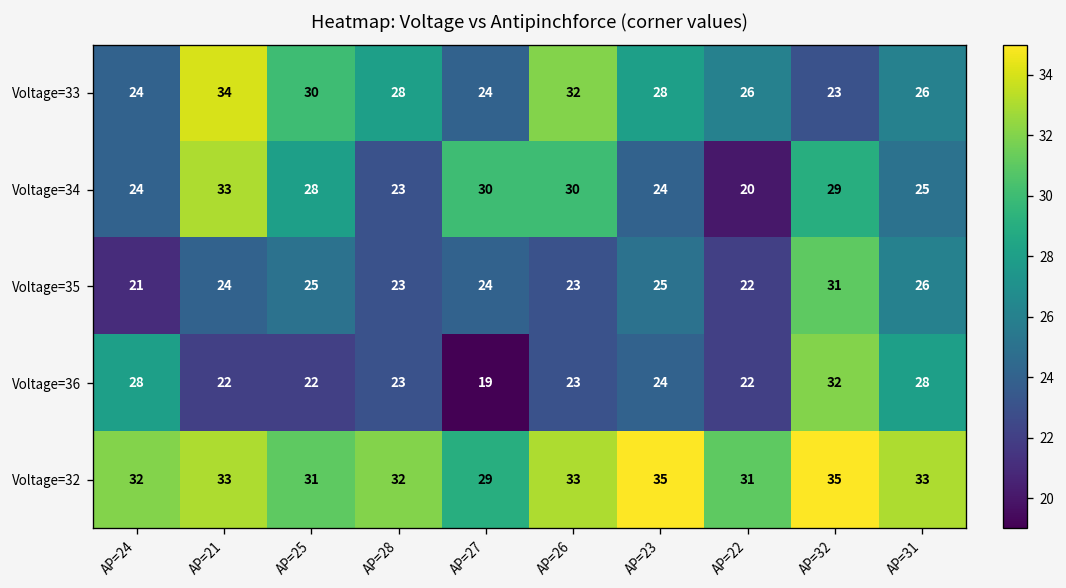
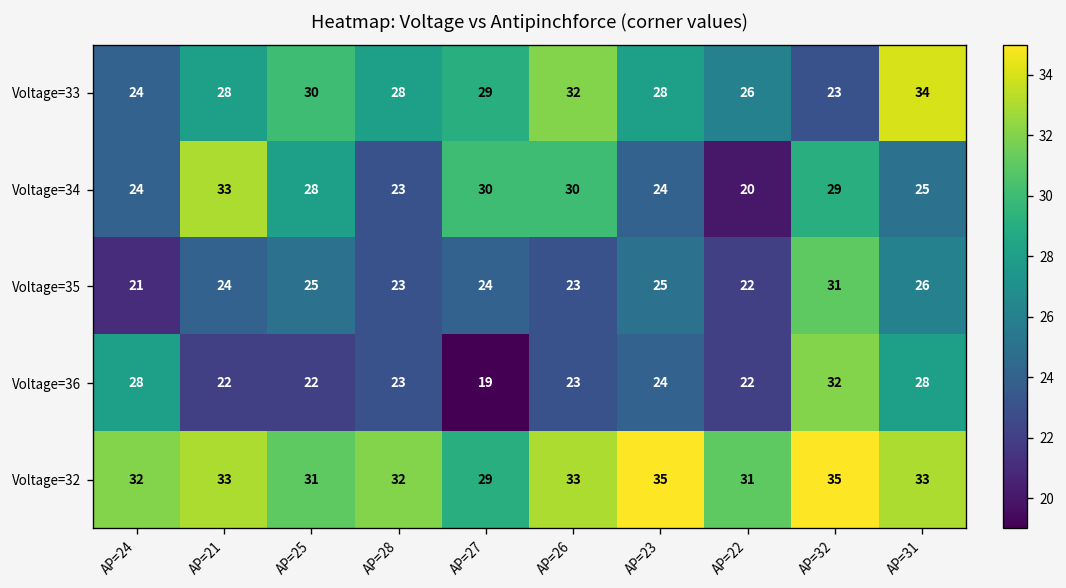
  {
    "Voltage=33": {
      "AP=24": 24,
-     "AP=21": 34,
+     "AP=21": 28,
      "AP=25": 30,
      "AP=28": 28,
-     "AP=27": 24,
+     "AP=27": 29,
      "AP=26": 32,
      "AP=23": 28,
      "AP=22": 26,
      "AP=32": 23,
-     "AP=31": 26
+     "AP=31": 34
    },
    "Voltage=34": {
      "AP=24": 24,
      "AP=21": 33,
      "AP=25": 28,
      "AP=28": 23,
      "AP=27": 30,
      "AP=26": 30,
      "AP=23": 24,
      "AP=22": 20,
      "AP=32": 29,
      "AP=31": 25
    },
    "Voltage=35": {
      "AP=24": 21,
      "AP=21": 24,
      "AP=25": 25,
      "AP=28": 23,
      "AP=27": 24,
      "AP=26": 23,
      "AP=23": 25,
      "AP=22": 22,
      "AP=32": 31,
      "AP=31": 26
    },
    "Voltage=36": {
      "AP=24": 28,
      "AP=21": 22,
      "AP=25": 22,
      "AP=28": 23,
      "AP=27": 19,
      "AP=26": 23,
      "AP=23": 24,
      "AP=22": 22,
      "AP=32": 32,
      "AP=31": 28
    },
    "Voltage=32": {
      "AP=24": 32,
      "AP=21": 33,
      "AP=25": 31,
      "AP=28": 32,
      "AP=27": 29,
      "AP=26": 33,
      "AP=23": 35,
      "AP=22": 31,
      "AP=32": 35,
      "AP=31": 33
    }
  }
